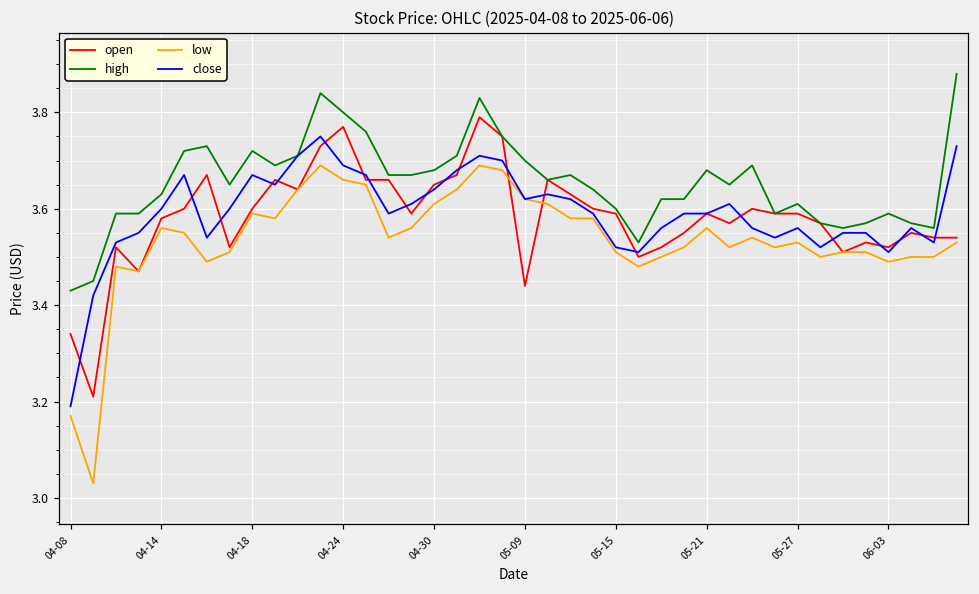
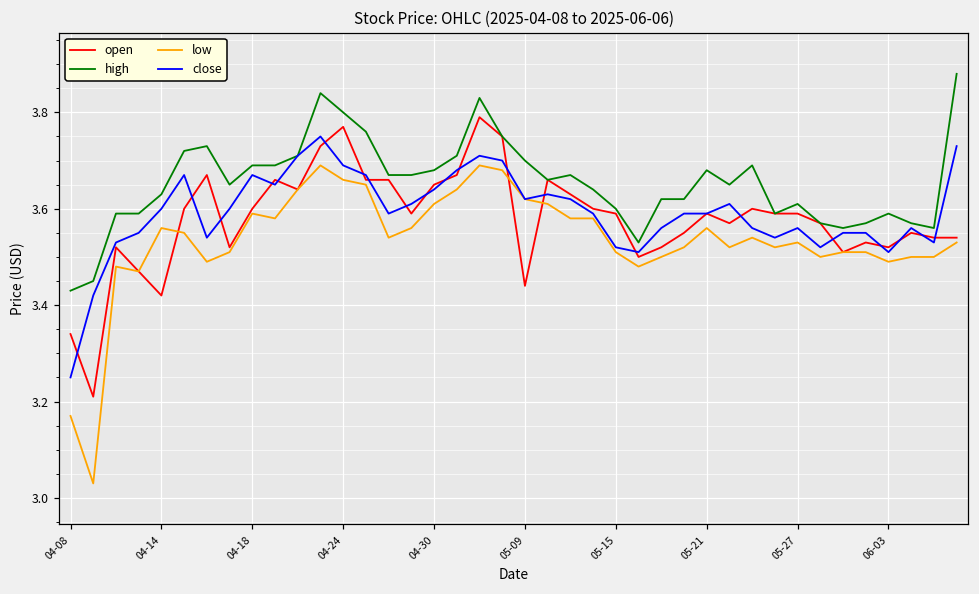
  {
    "open": {
      "04-08": 3.34,
-     "04-14": 3.58,
+     "04-14": 3.42,
      "04-18": 3.60,
      "04-24": 3.77,
      "04-30": 3.65,
      "05-09": 3.44,
      "05-15": 3.59,
      "05-27": 3.59,
      "06-03": 3.52
    },
    "high": {
      "04-08": 3.43,
      "04-14": 3.63,
-     "04-18": 3.72,
+     "04-18": 3.69,
      "04-24": 3.80,
      "04-30": 3.68,
      "05-09": 3.70,
      "05-15": 3.60,
      "05-21": 3.68,
      "05-27": 3.61,
      "06-03": 3.59
    },
    "low": {
      "04-08": 3.17,
      "04-14": 3.56,
      "04-18": 3.59,
      "04-24": 3.66,
      "04-30": 3.61,
      "05-15": 3.51,
      "05-21": 3.56,
      "05-27": 3.53,
      "06-03": 3.49
    },
    "close": {
-     "04-08": 3.19,
+     "04-08": 3.25,
      "04-14": 3.60,
      "04-18": 3.67,
      "04-24": 3.69,
      "04-30": 3.64,
      "05-15": 3.52,
      "05-27": 3.56,
      "06-03": 3.51
    }
  }
